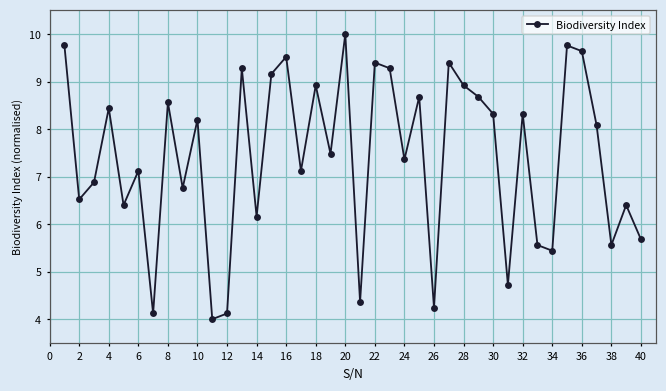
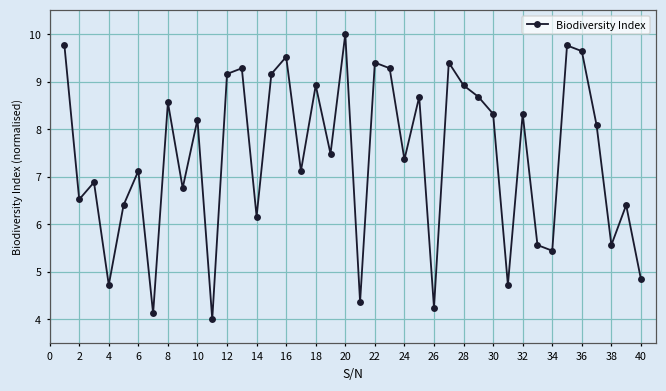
  {
    "2": 6.5,
-   "4": 8.4,
+   "4": 4.7,
    "6": 7.1,
    "8": 8.6,
    "10": 8.2,
-   "12": 4.1,
+   "12": 9.2,
    "14": 6.2,
    "16": 9.5,
    "18": 8.9,
    "20": 10.0,
    "22": 9.4,
    "24": 7.4,
    "26": 4.2,
    "28": 8.9,
    "30": 8.3,
    "32": 8.3,
    "34": 5.4,
    "36": 9.6,
    "38": 5.6,
-   "40": 5.7
+   "40": 4.8
  }
